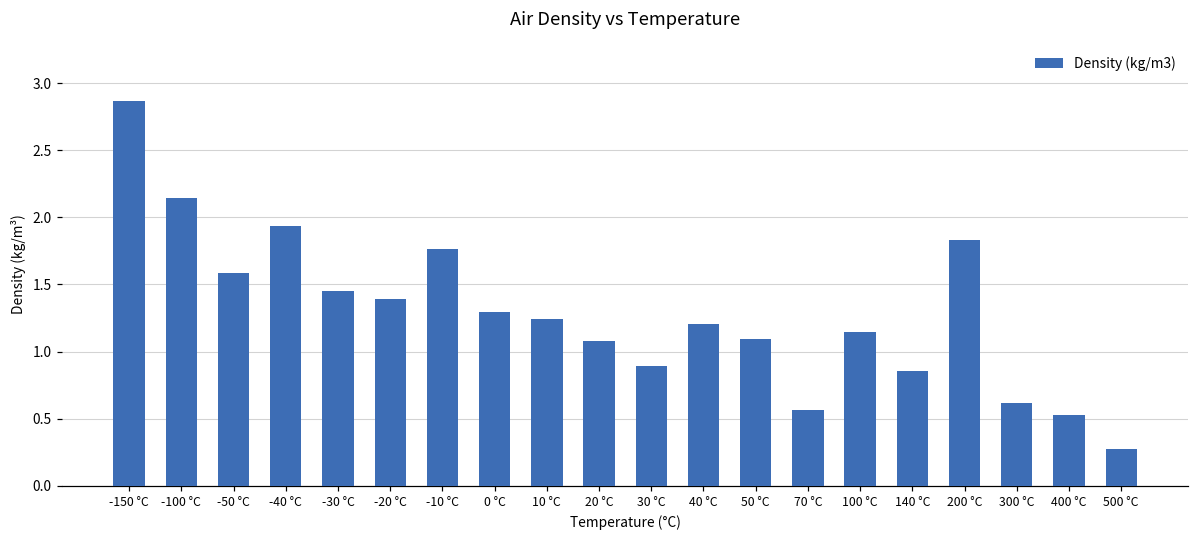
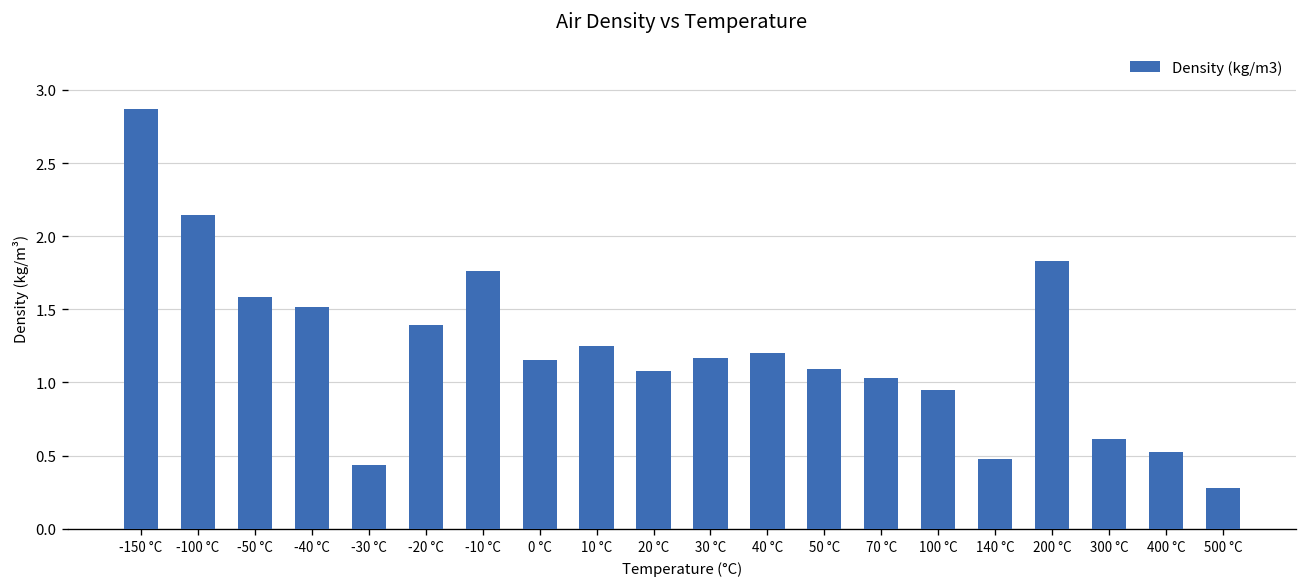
  {
    "-150 °C": 2.87,
    "-100 °C": 2.15,
    "-50 °C": 1.58,
-   "-40 °C": 1.94,
-   "-30 °C": 1.45,
+   "-40 °C": 1.51,
+   "-30 °C": 0.44,
    "-20 °C": 1.39,
    "-10 °C": 1.76,
-   "0 °C": 1.29,
+   "0 °C": 1.15,
    "10 °C": 1.25,
    "20 °C": 1.08,
-   "30 °C": 0.90,
+   "30 °C": 1.16,
    "40 °C": 1.20,
    "50 °C": 1.09,
-   "70 °C": 0.56,
-   "100 °C": 1.15,
-   "140 °C": 0.85,
+   "70 °C": 1.03,
+   "100 °C": 0.95,
+   "140 °C": 0.48,
    "200 °C": 1.83,
    "300 °C": 0.62,
    "400 °C": 0.52,
    "500 °C": 0.28
  }
